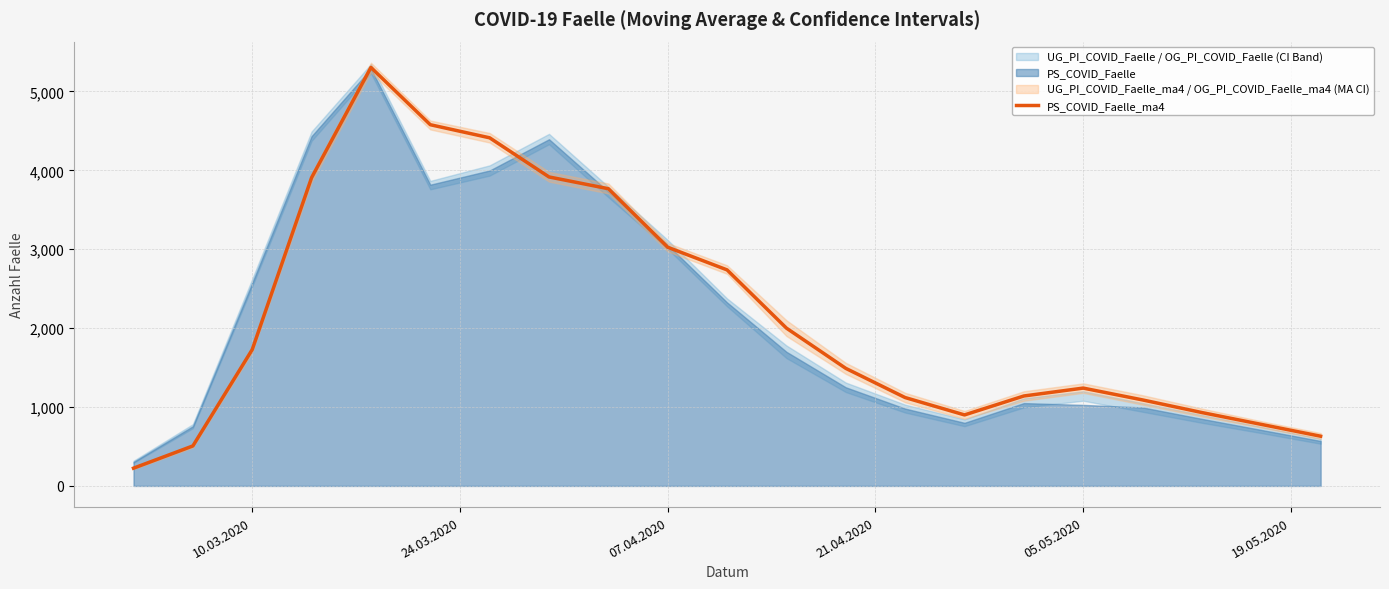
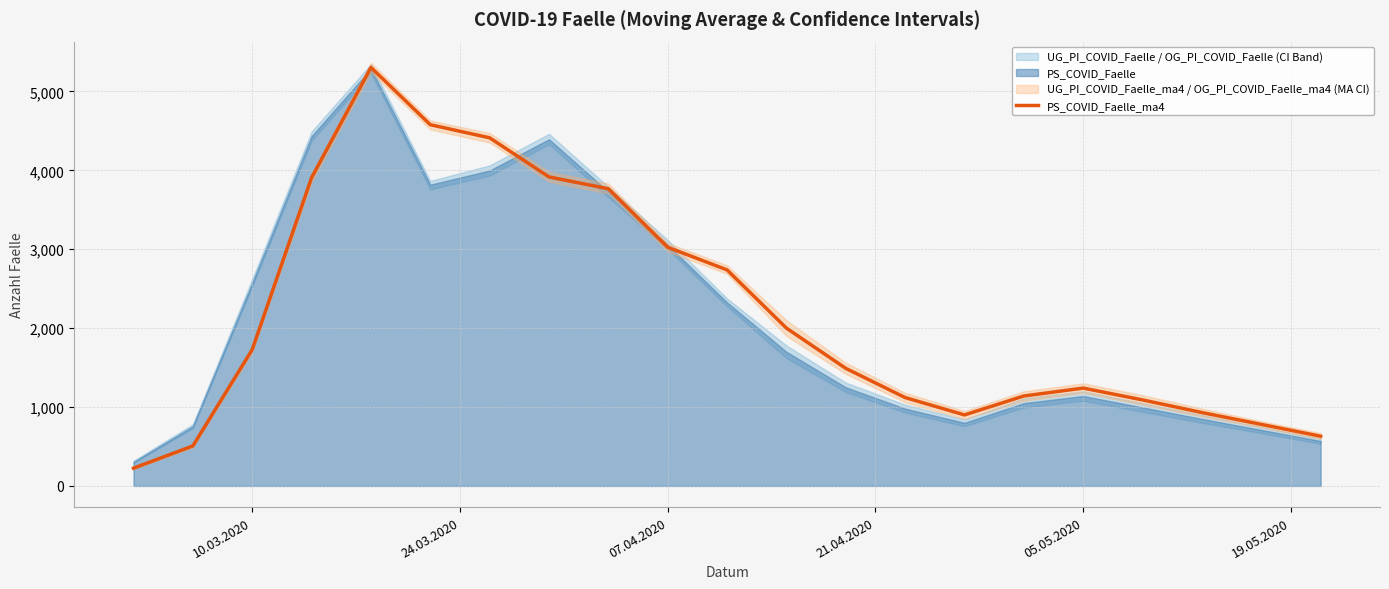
  {
    "PS_COVID_Faelle_ma4": {
      "10.03.2020": "1,700",
      "05.05.2020": "1,200"
    },
    "PS_COVID_Faelle": {
      "10.03.2020": "2,600",
-     "05.05.2020": "1,000"
+     "05.05.2020": "1,100"
    }
  }
